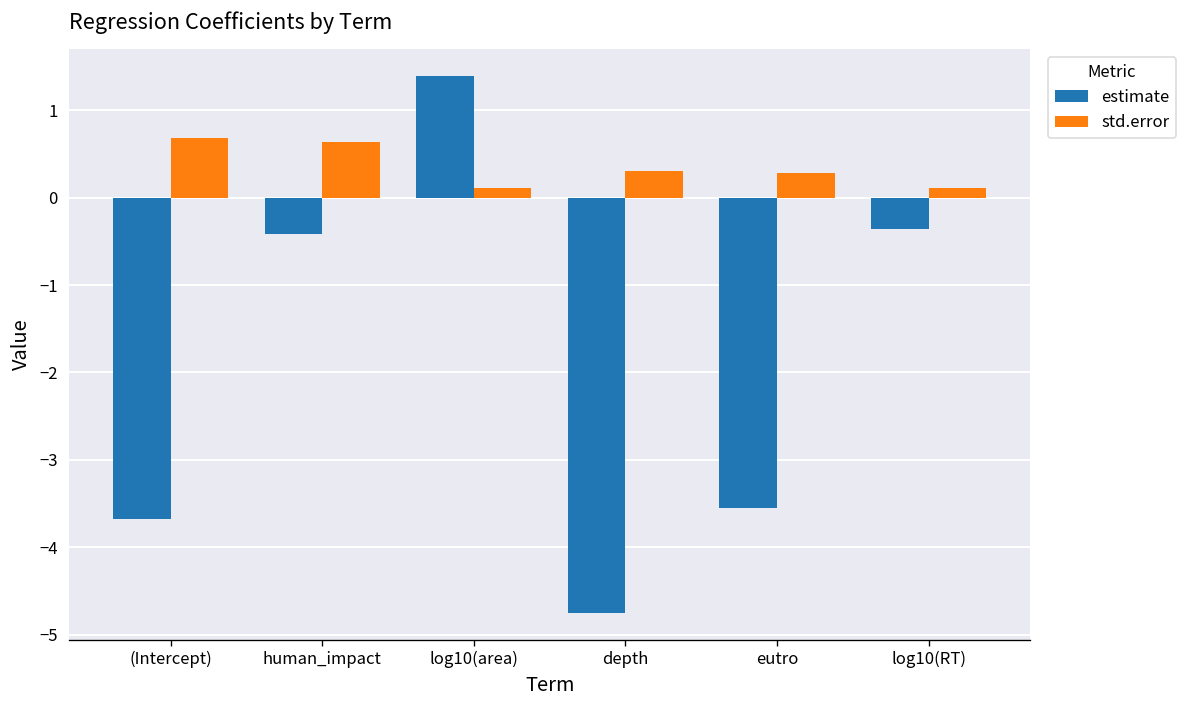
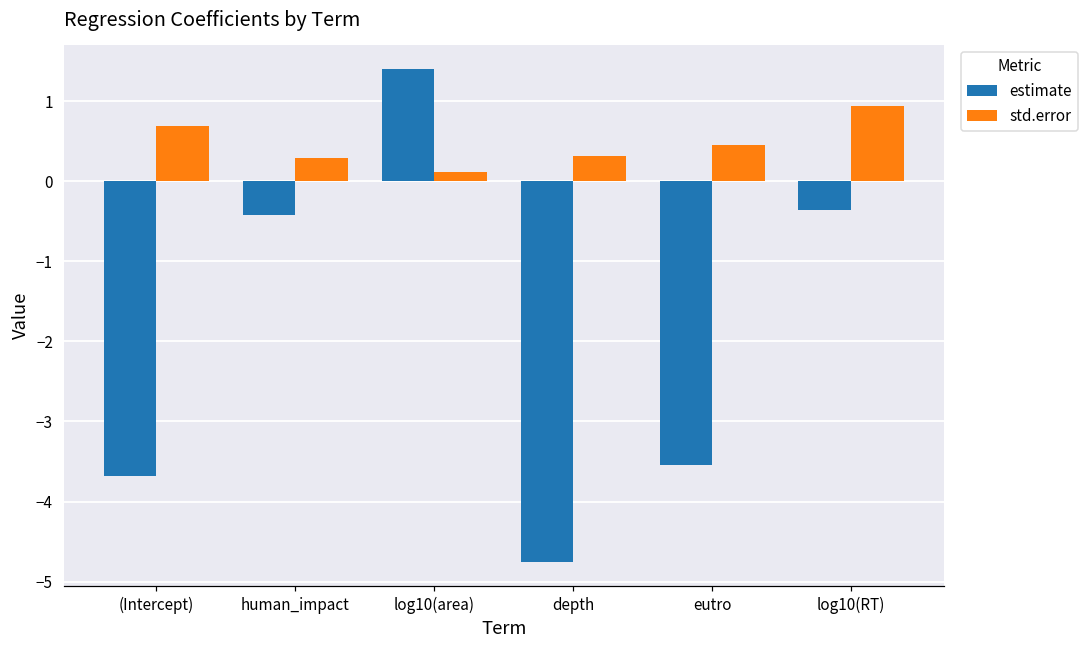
  {
    "estimate": {
      "(Intercept)": -3.7,
      "human_impact": -0.4,
      "log10(area)": 1.4,
      "depth": -4.8,
      "eutro": -3.5,
      "log10(RT)": -0.4
    },
    "std.error": {
      "(Intercept)": 0.7,
-     "human_impact": 0.6,
+     "human_impact": 0.3,
      "log10(area)": 0.1,
      "depth": 0.3,
-     "eutro": 0.3,
-     "log10(RT)": 0.1
+     "eutro": 0.4,
+     "log10(RT)": 0.9
    }
  }
